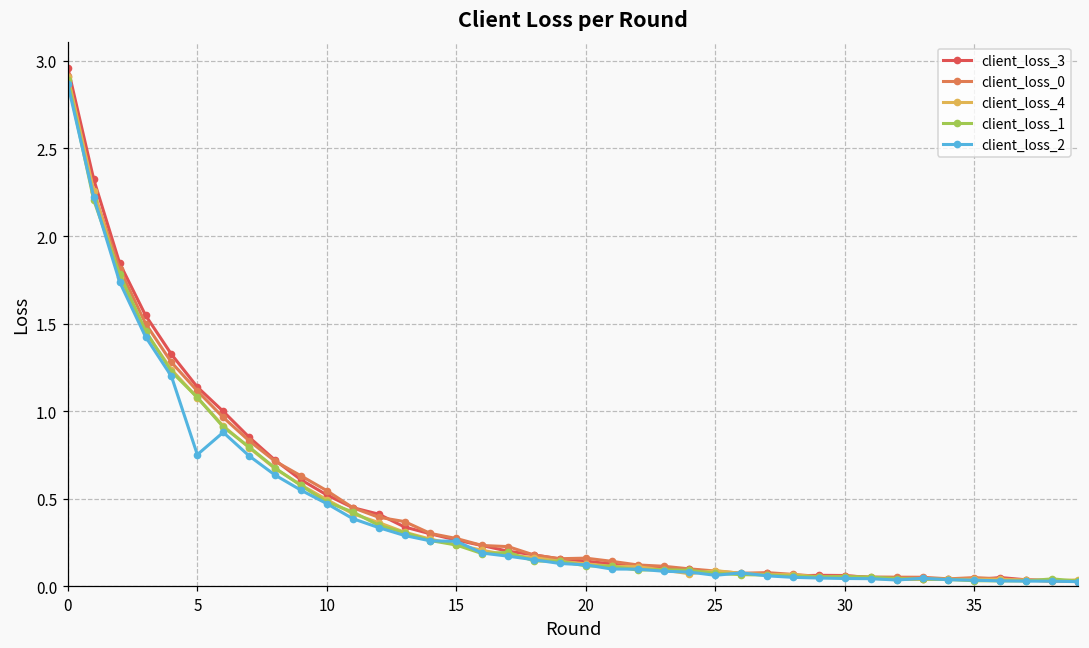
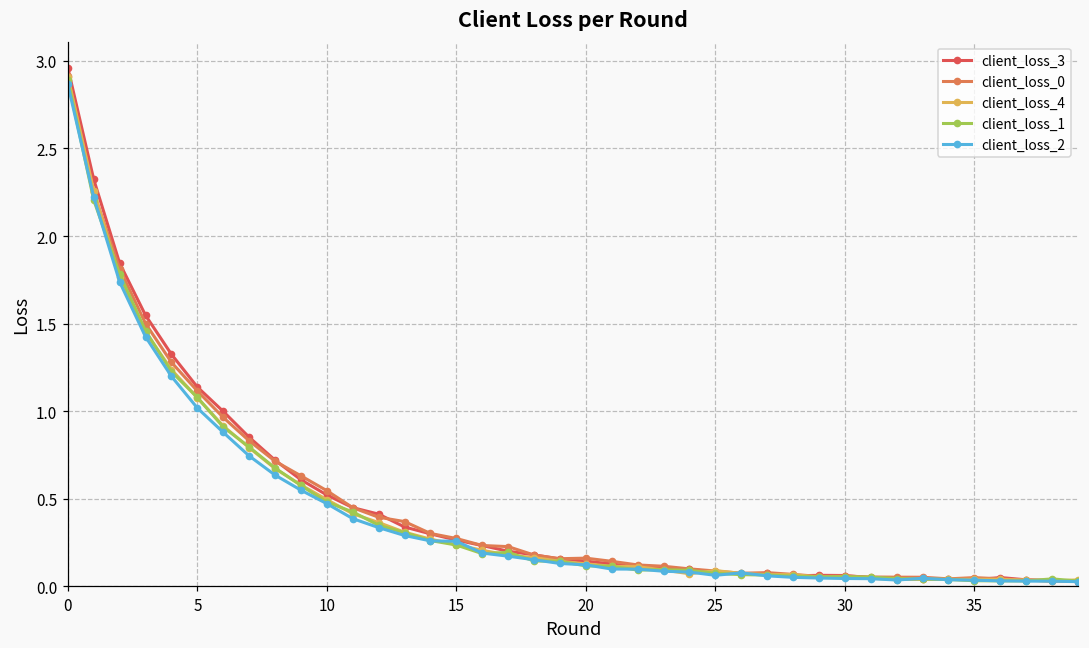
  {
    "client_loss_1": {
      "0": 2.89
    },
    "client_loss_2": {
      "0": 2.87,
-     "5": 0.75
+     "5": 1.02
    }
  }
